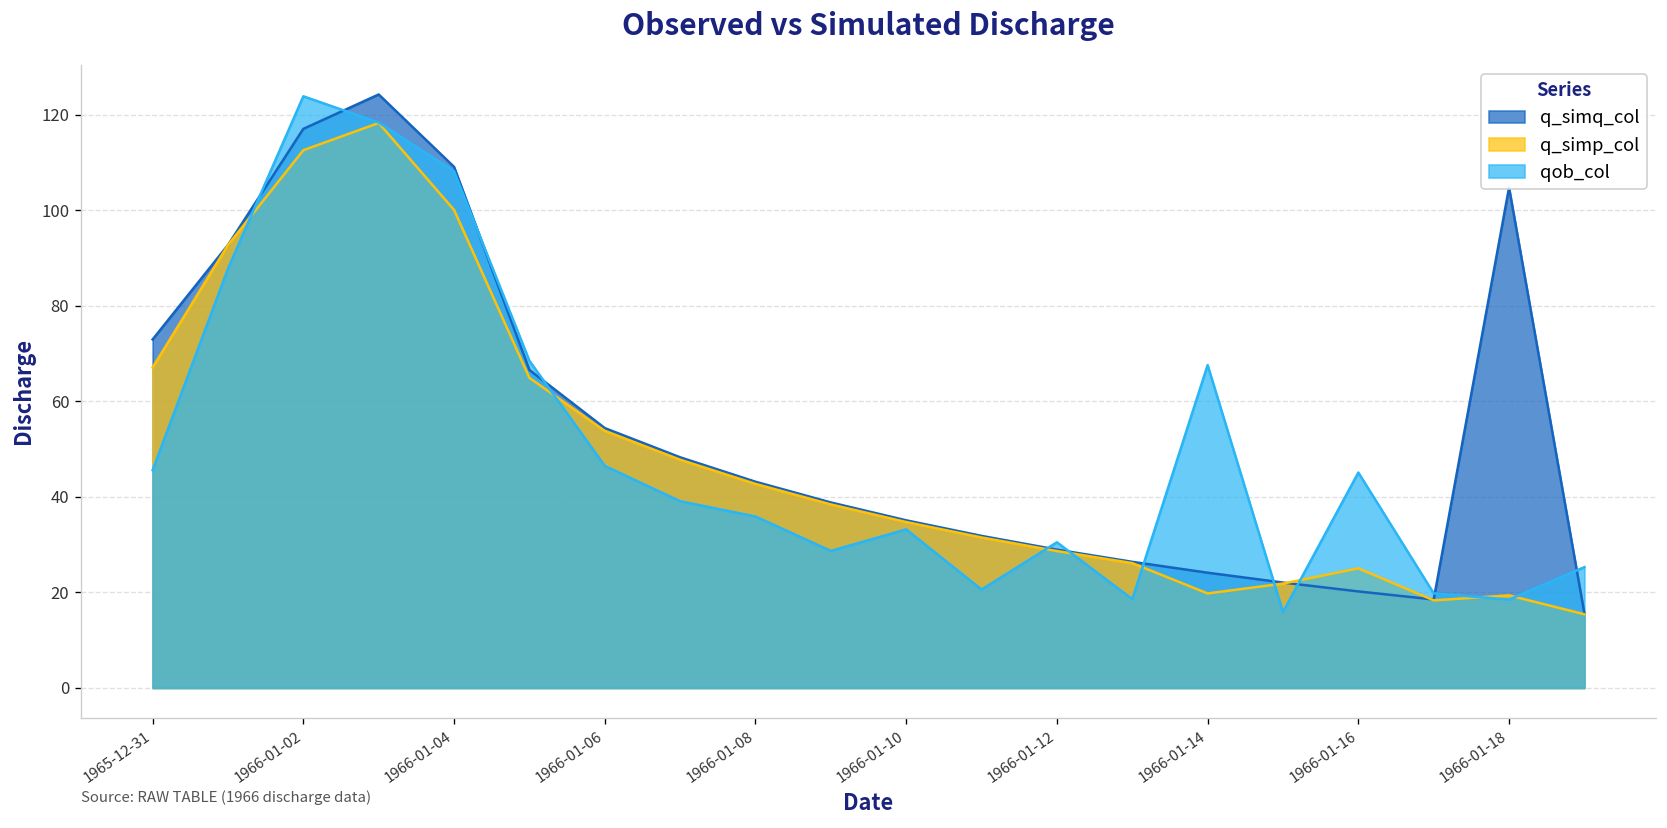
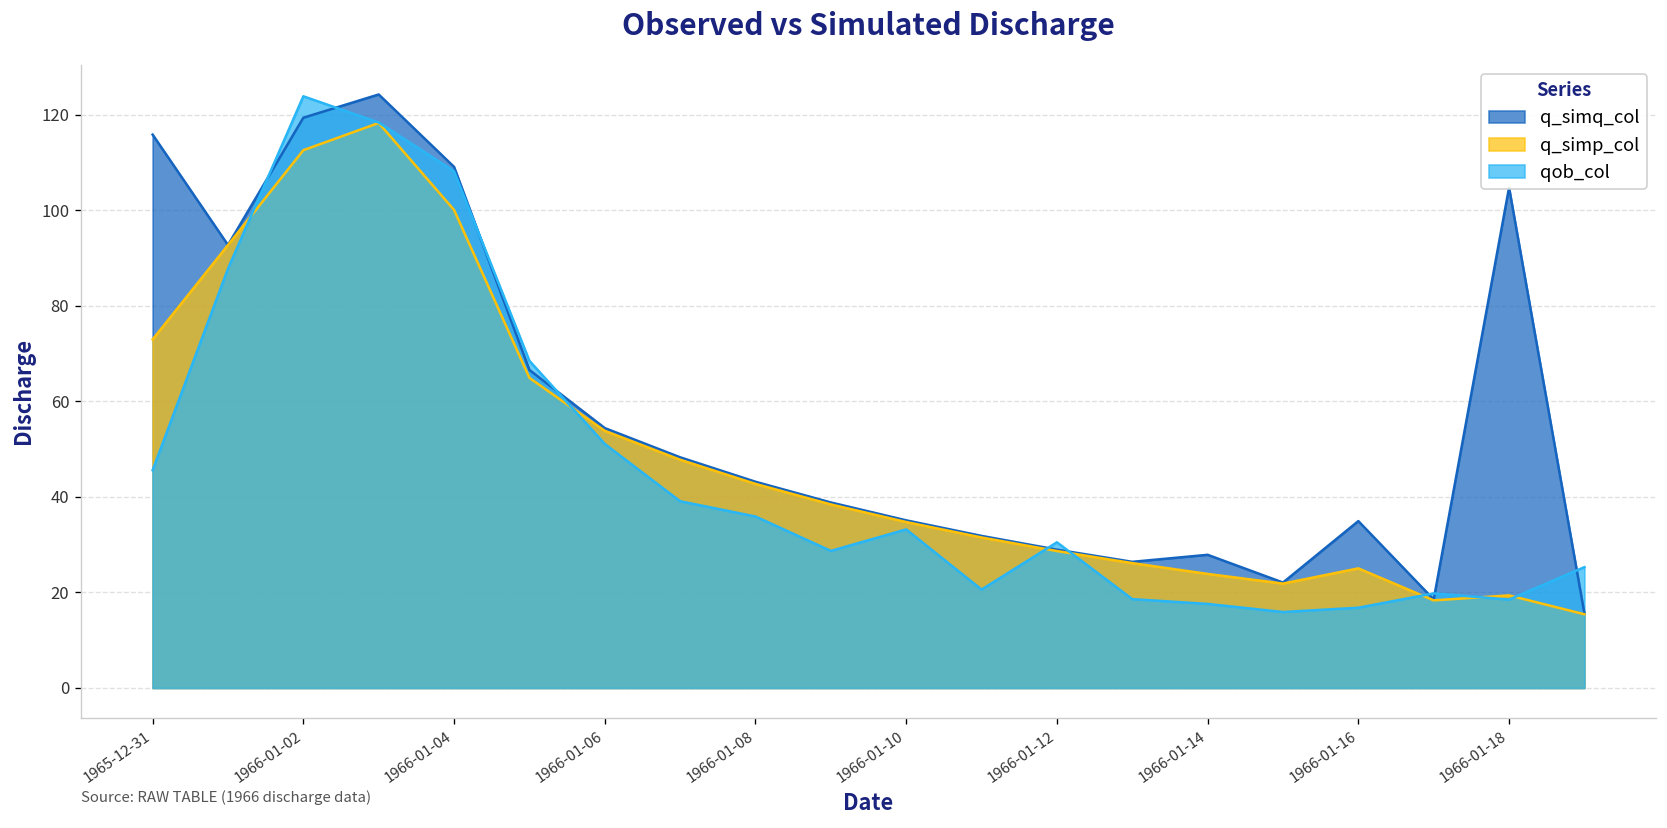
  {
    "q_simq_col": {
-     "1965-12-31": 73,
-     "1966-01-02": 117,
+     "1965-12-31": 116,
+     "1966-01-02": 119,
      "1966-01-04": 109,
-     "1966-01-14": 24,
-     "1966-01-16": 20
+     "1966-01-14": 28,
+     "1966-01-16": 35
    },
    "q_simp_col": {
-     "1965-12-31": 67,
+     "1965-12-31": 73,
      "1966-01-02": 113,
      "1966-01-04": 100,
-     "1966-01-14": 20,
+     "1966-01-14": 24,
      "1966-01-16": 25,
      "1966-01-18": 19
    },
    "qob_col": {
      "1965-12-31": 46,
      "1966-01-02": 124,
      "1966-01-04": 108,
-     "1966-01-06": 47,
+     "1966-01-06": 51,
      "1966-01-08": 36,
      "1966-01-10": 33,
      "1966-01-12": 31,
-     "1966-01-14": 68,
-     "1966-01-16": 45,
+     "1966-01-14": 18,
+     "1966-01-16": 17,
      "1966-01-18": 19
    }
  }
